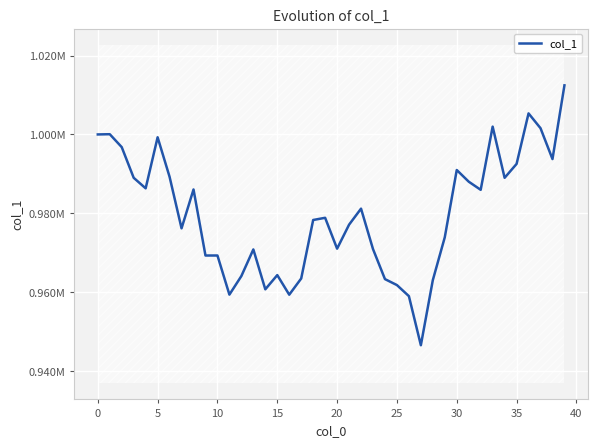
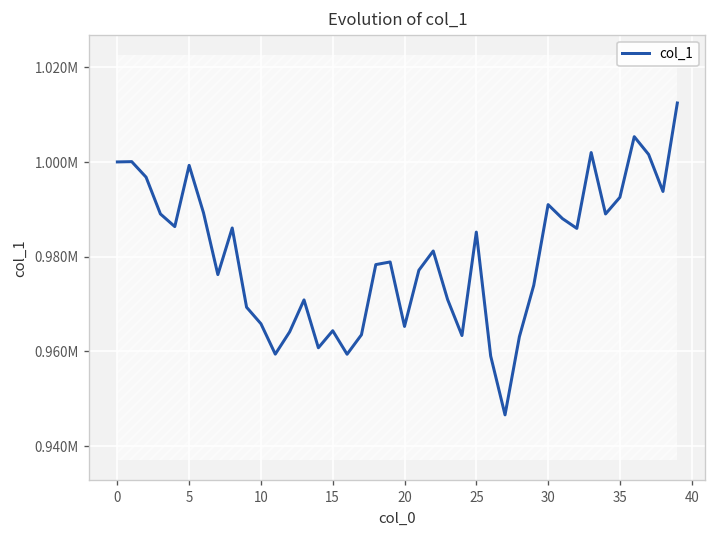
  {
    "col_1": {
      "0": 1000000,
      "5": 999000,
-     "10": 969000,
+     "10": 966000,
      "15": 964000,
-     "20": 971000,
-     "25": 962000,
+     "20": 965000,
+     "25": 985000,
      "30": 991000,
      "35": 993000
    }
  }
